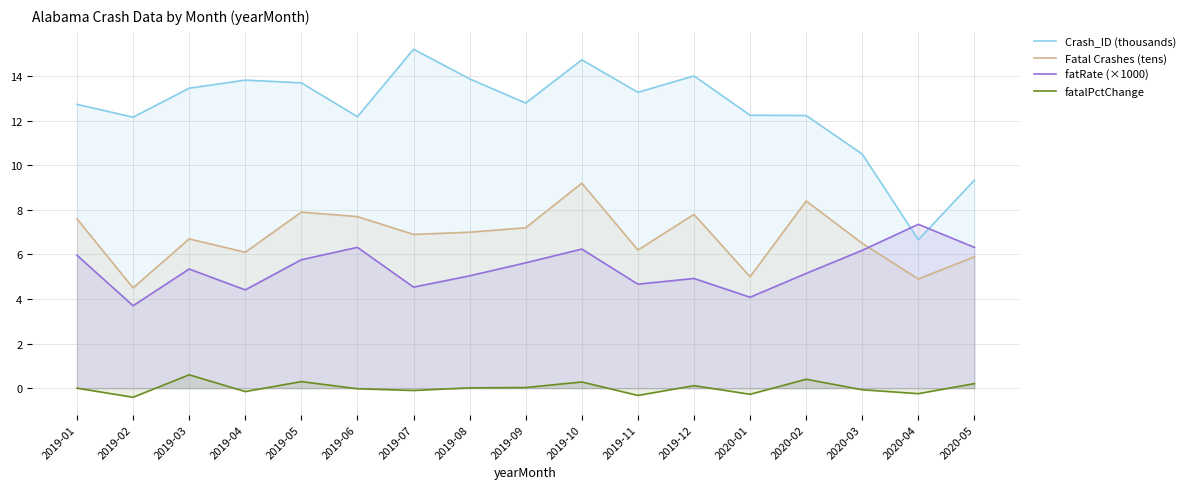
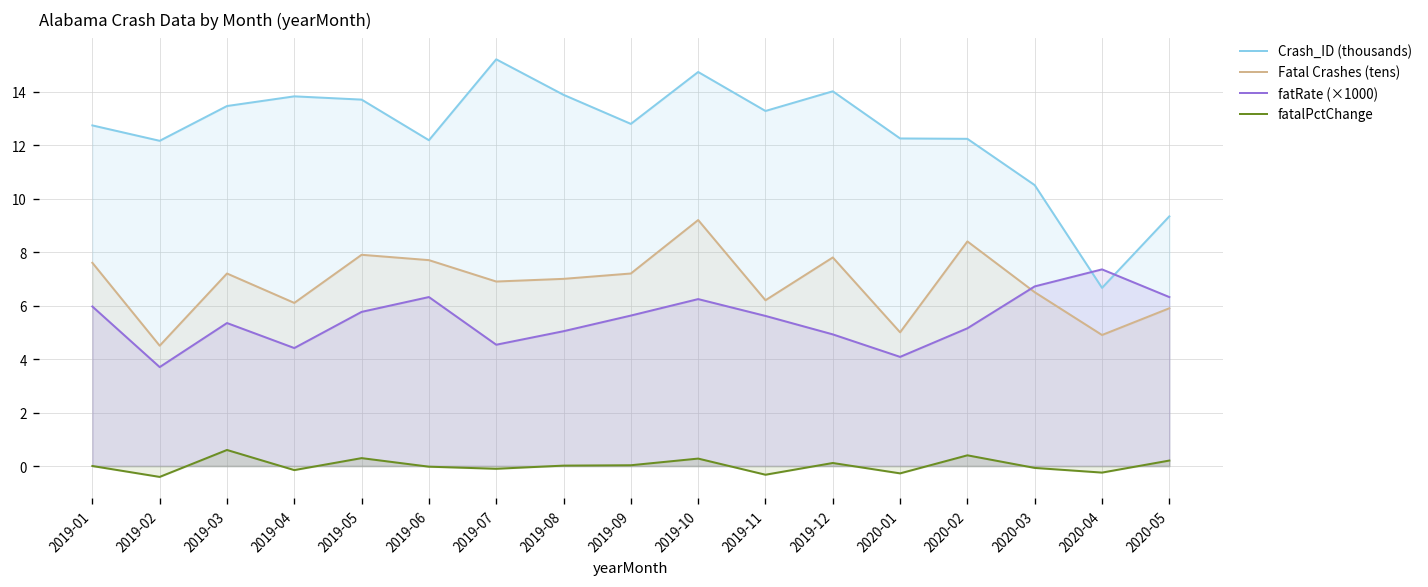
  {
    "Crash_ID (thousands)": {
      "2019-01": 12.7,
      "2019-02": 12.2,
      "2019-03": 13.5,
      "2019-04": 13.8,
      "2019-05": 13.7,
      "2019-06": 12.2,
      "2019-07": 15.2,
      "2019-08": 13.9,
      "2019-09": 12.8,
      "2019-10": 14.7,
      "2019-11": 13.3,
      "2019-12": 14.0,
      "2020-01": 12.3,
      "2020-02": 12.2,
      "2020-03": 10.5,
      "2020-04": 6.7,
      "2020-05": 9.3
    },
    "Fatal Crashes (tens)": {
      "2019-01": 7.6,
      "2019-02": 4.5,
-     "2019-03": 6.7,
+     "2019-03": 7.2,
      "2019-04": 6.1,
      "2019-05": 7.9,
      "2019-06": 7.7,
      "2019-07": 6.9,
      "2019-08": 7.0,
      "2019-09": 7.2,
      "2019-10": 9.2,
      "2019-11": 6.2,
      "2019-12": 7.8,
      "2020-01": 5.0,
      "2020-02": 8.4,
      "2020-03": 6.5,
      "2020-04": 4.9,
      "2020-05": 5.9
    },
    "fatRate (×1000)": {
      "2019-01": 6.0,
      "2019-02": 3.7,
      "2019-03": 5.3,
      "2019-04": 4.4,
      "2019-05": 5.8,
      "2019-06": 6.3,
      "2019-07": 4.5,
      "2019-08": 5.0,
      "2019-09": 5.6,
      "2019-10": 6.2,
-     "2019-11": 4.7,
+     "2019-11": 5.6,
      "2019-12": 4.9,
      "2020-01": 4.1,
      "2020-02": 5.2,
-     "2020-03": 6.2,
+     "2020-03": 6.7,
      "2020-04": 7.4,
      "2020-05": 6.3
    }
  }
